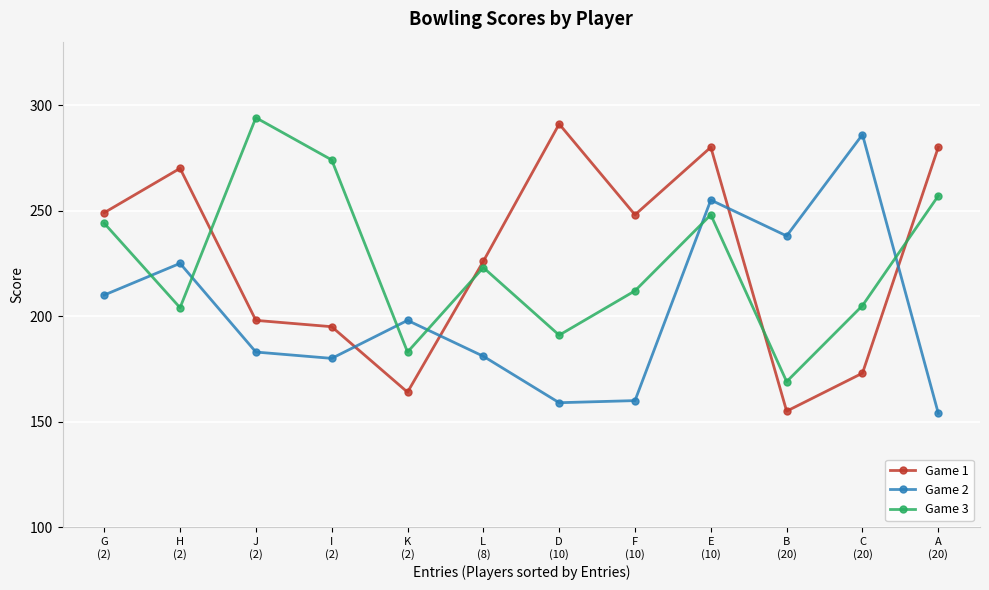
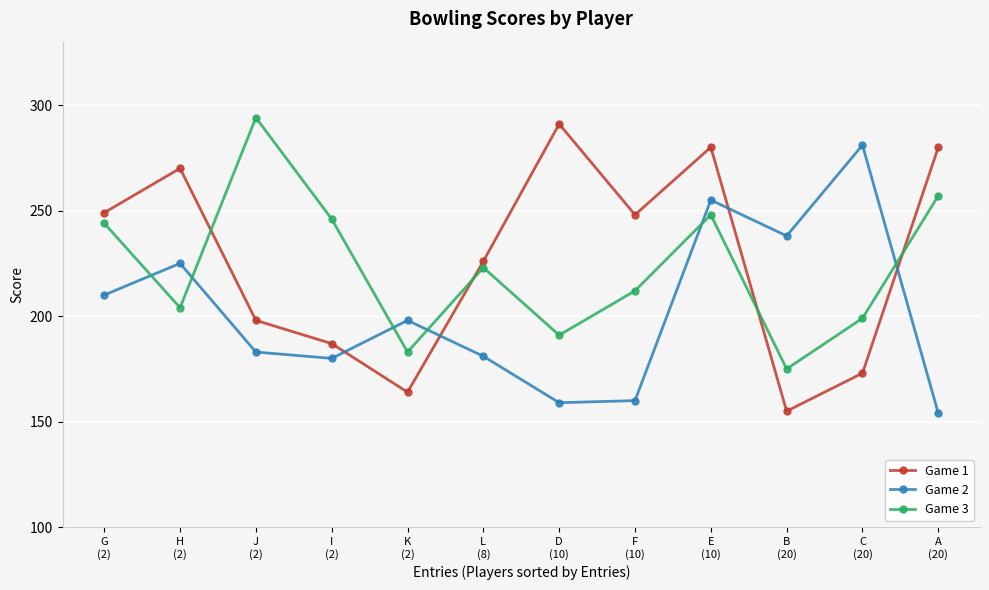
  {
    "Game 1": {
      "G (2)": 249,
      "H (2)": 270,
      "J (2)": 198,
-     "I (2)": 195,
+     "I (2)": 187,
      "K (2)": 164,
      "L (8)": 226,
      "D (10)": 291,
      "F (10)": 248,
      "E (10)": 280,
      "B (20)": 155,
      "C (20)": 173,
      "A (20)": 280
    },
    "Game 2": {
      "G (2)": 210,
      "H (2)": 225,
      "J (2)": 183,
      "I (2)": 180,
      "K (2)": 198,
      "L (8)": 181,
      "D (10)": 159,
      "F (10)": 160,
      "E (10)": 255,
      "B (20)": 238,
-     "C (20)": 286,
+     "C (20)": 281,
      "A (20)": 154
    },
    "Game 3": {
      "G (2)": 244,
      "H (2)": 204,
      "J (2)": 294,
-     "I (2)": 274,
+     "I (2)": 246,
      "K (2)": 183,
      "L (8)": 223,
      "D (10)": 191,
      "F (10)": 212,
      "E (10)": 248,
-     "B (20)": 169,
-     "C (20)": 205,
+     "B (20)": 175,
+     "C (20)": 199,
      "A (20)": 257
    }
  }
